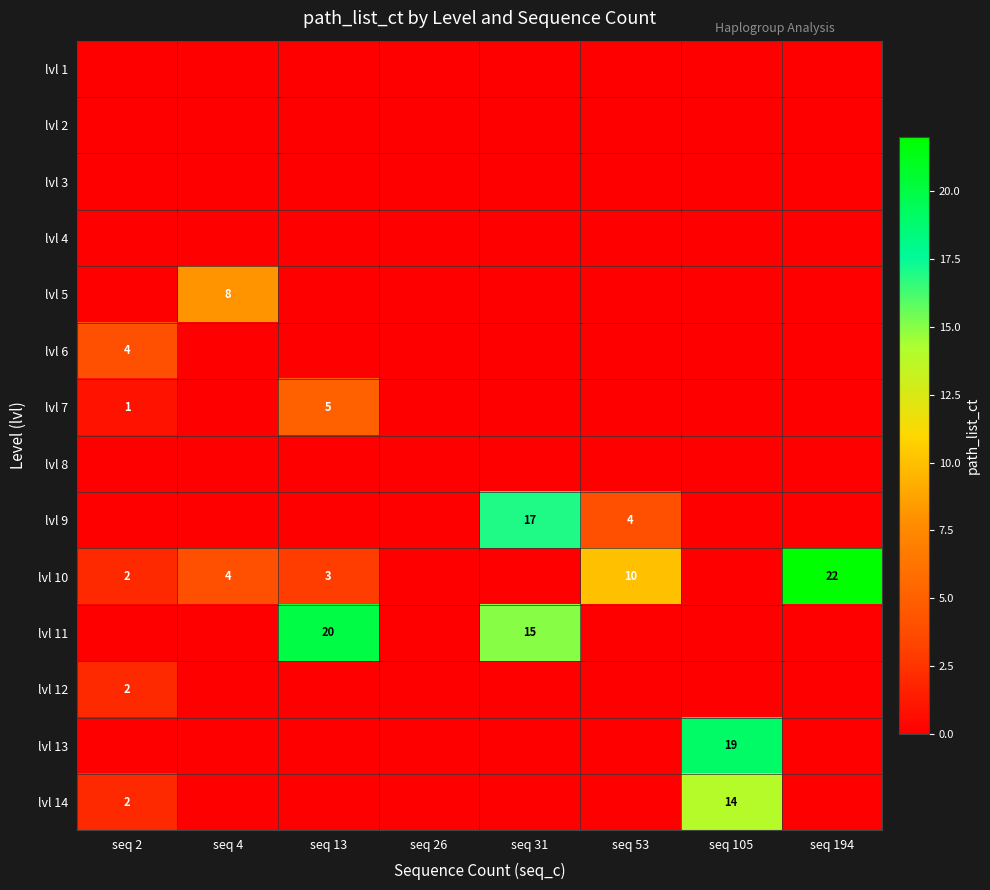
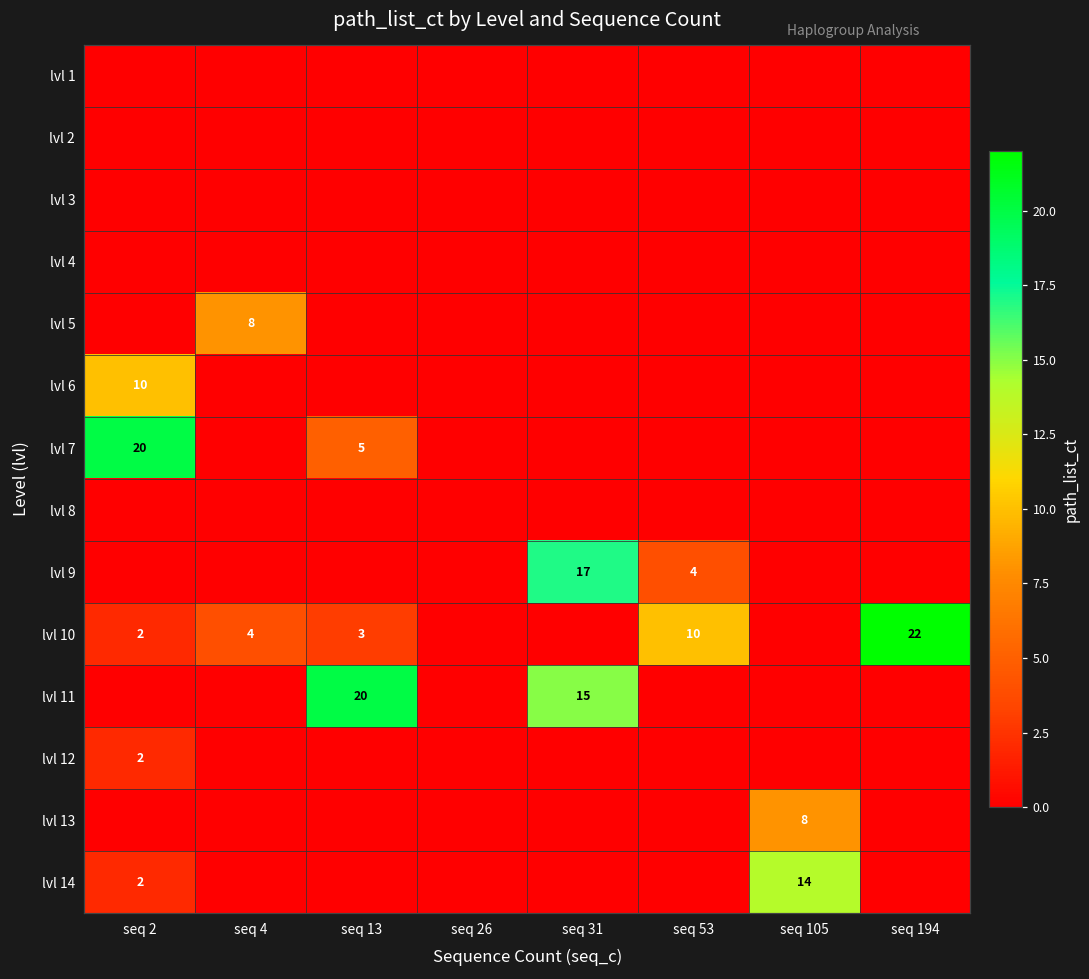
  {
    "lvl 5": {
      "seq 4": 8
    },
    "lvl 6": {
-     "seq 2": 4
+     "seq 2": 10
    },
    "lvl 7": {
-     "seq 2": 1,
+     "seq 2": 20,
      "seq 13": 5
    },
    "lvl 9": {
      "seq 31": 17,
      "seq 53": 4
    },
    "lvl 10": {
      "seq 2": 2,
      "seq 4": 4,
      "seq 13": 3,
      "seq 53": 10,
      "seq 194": 22
    },
    "lvl 11": {
      "seq 13": 20,
      "seq 31": 15
    },
    "lvl 12": {
      "seq 2": 2
    },
    "lvl 13": {
-     "seq 105": 19
+     "seq 105": 8
    },
    "lvl 14": {
      "seq 2": 2,
      "seq 105": 14
    }
  }
